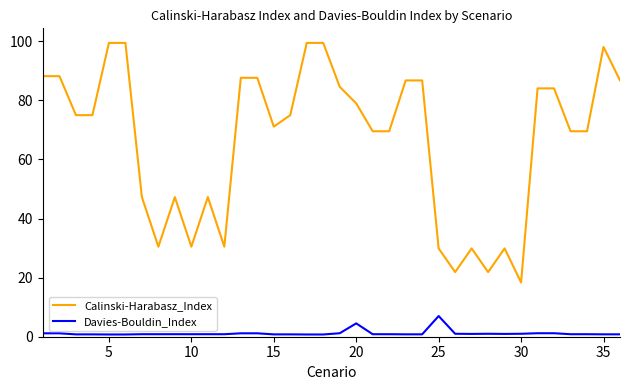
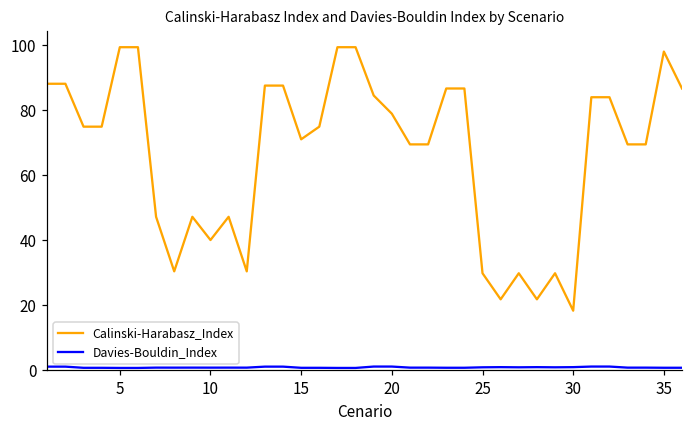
  {
    "Calinski-Harabasz_Index": {
      "5": 99,
-     "10": 30,
+     "10": 40,
      "15": 71,
      "20": 79,
      "25": 30,
      "30": 18,
      "35": 98
    },
    "Davies-Bouldin_Index": {
      "5": 1,
      "10": 1,
      "15": 1,
-     "20": 5,
-     "25": 7,
+     "20": 1,
+     "25": 1,
      "30": 1,
      "35": 1
    }
  }
